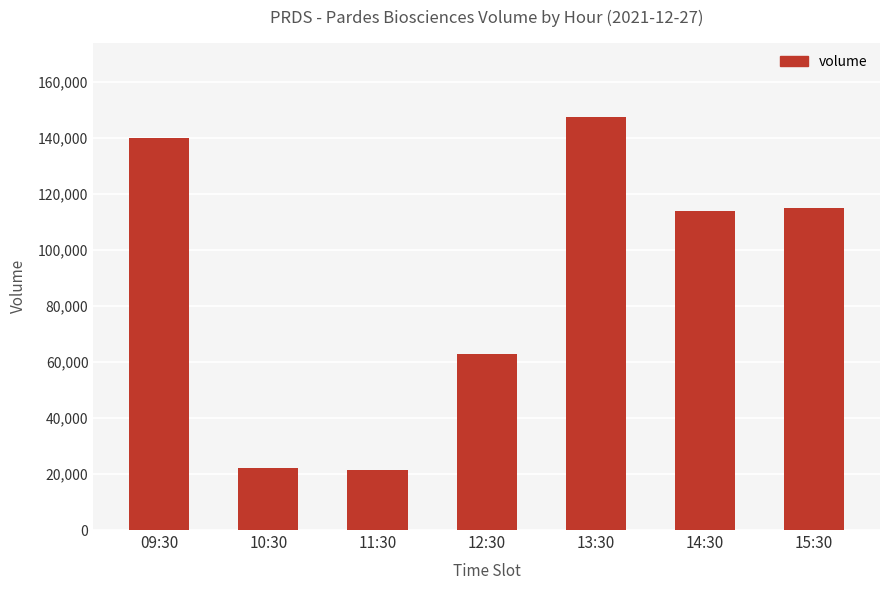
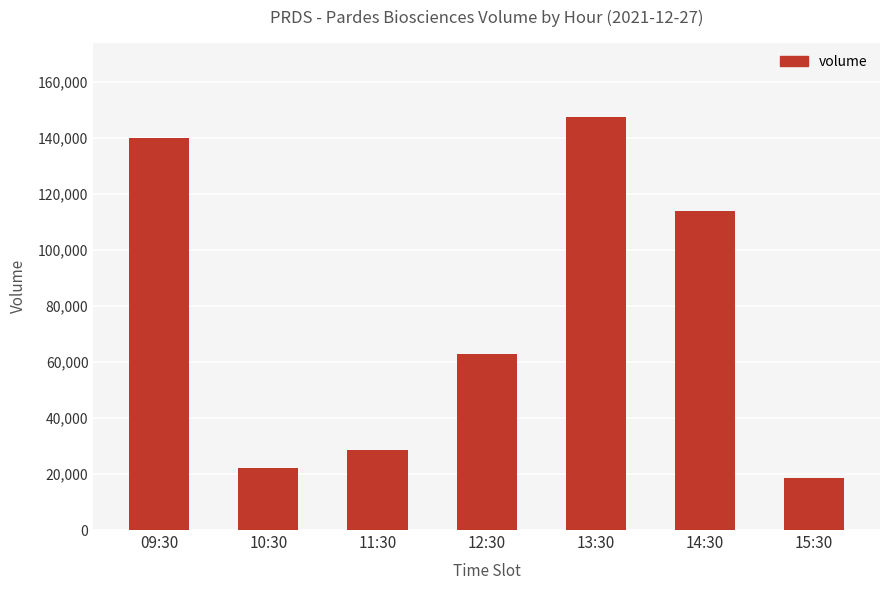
  {
    "09:30": "140,000",
    "10:30": "22,000",
-   "11:30": "22,000",
+   "11:30": "28,000",
    "12:30": "63,000",
    "13:30": "147,000",
    "14:30": "114,000",
-   "15:30": "115,000"
+   "15:30": "19,000"
  }
